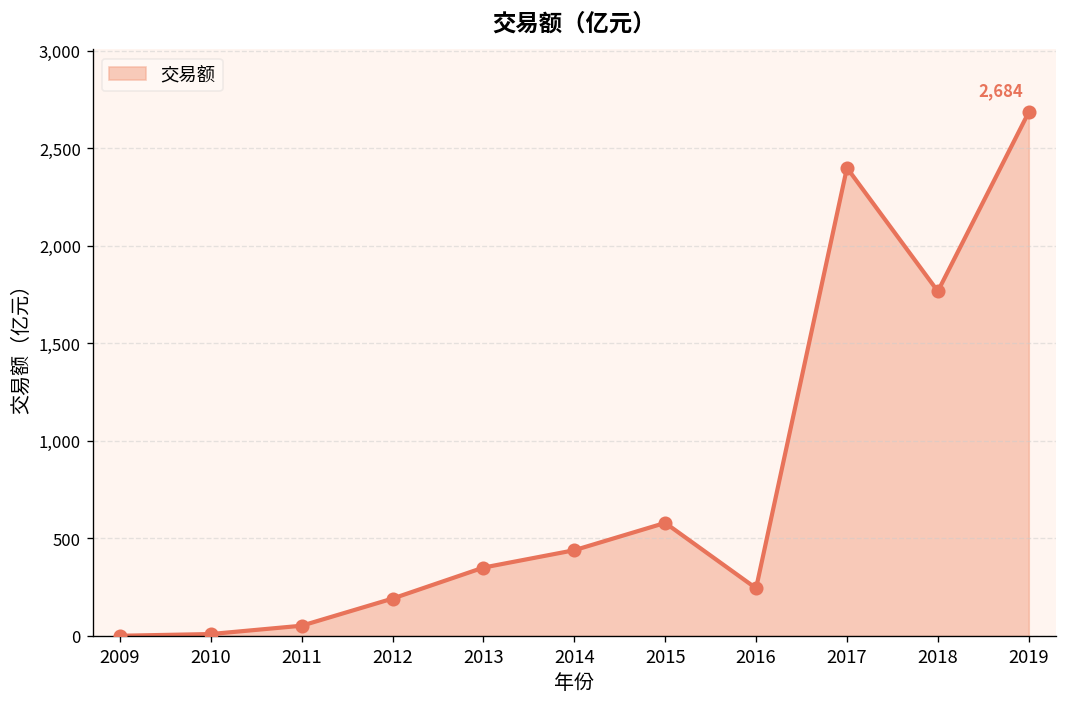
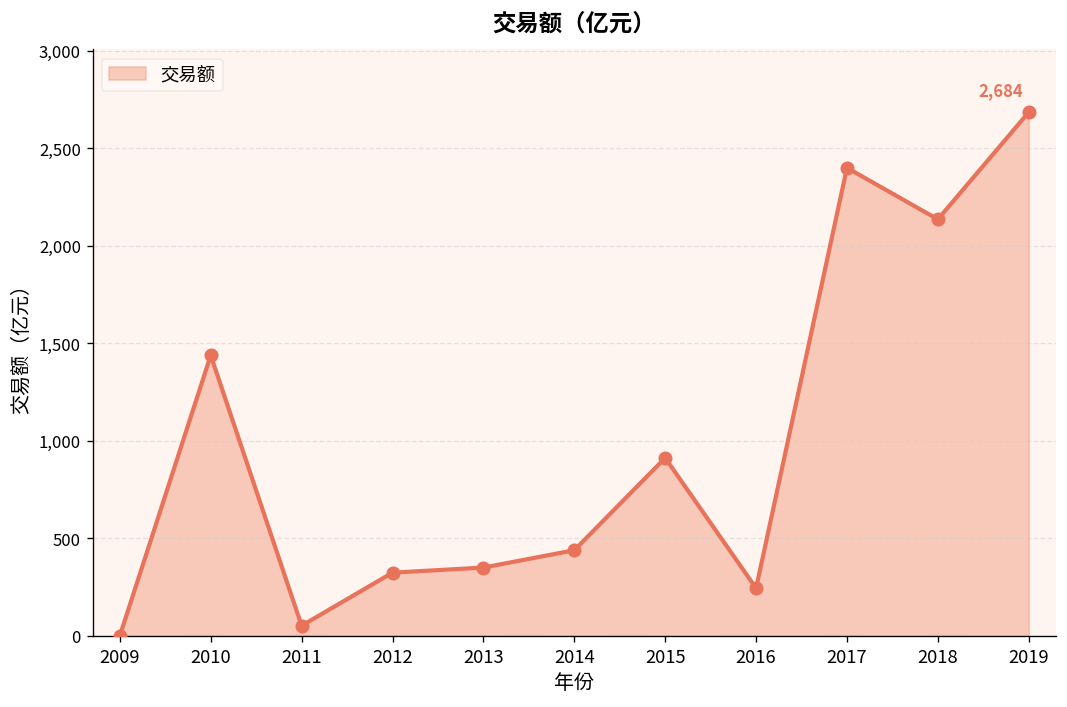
  {
    "2009": "0",
-   "2010": "10",
+   "2010": "1,440",
    "2011": "50",
-   "2012": "190",
+   "2012": "320",
    "2013": "350",
    "2014": "440",
-   "2015": "580",
+   "2015": "910",
    "2016": "240",
    "2017": "2,400",
-   "2018": "1,770"
+   "2018": "2,140"
  }
